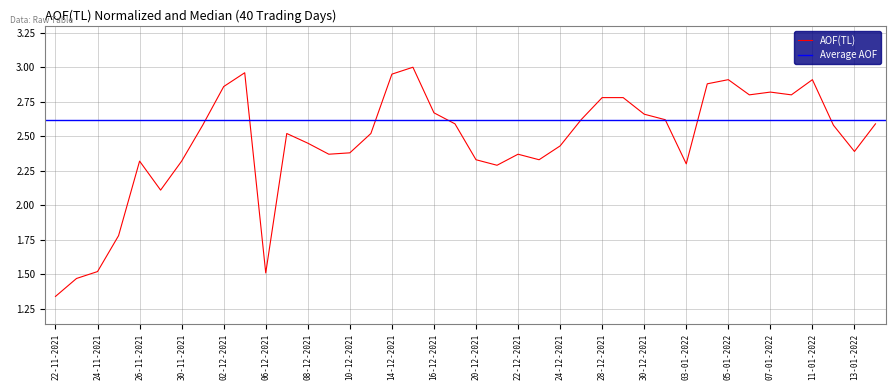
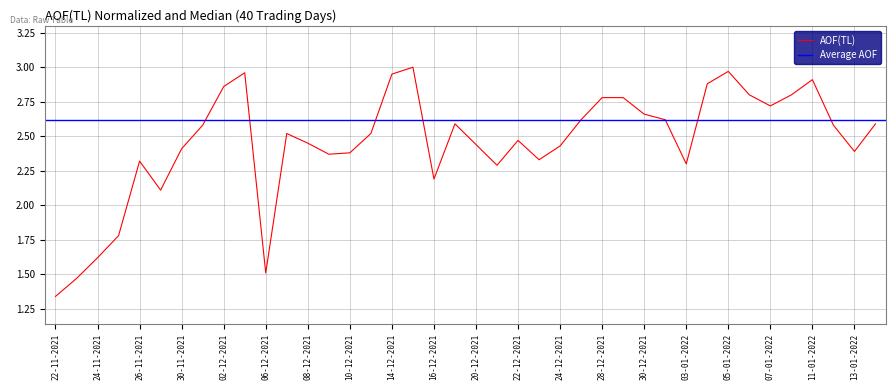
  {
    "22-11-2021": 1.34,
-   "24-11-2021": 1.52,
+   "24-11-2021": 1.62,
    "26-11-2021": 2.32,
-   "30-11-2021": 2.32,
+   "30-11-2021": 2.41,
    "02-12-2021": 2.86,
    "06-12-2021": 1.51,
    "08-12-2021": 2.45,
    "10-12-2021": 2.38,
    "14-12-2021": 2.95,
-   "16-12-2021": 2.67,
-   "20-12-2021": 2.33,
-   "22-12-2021": 2.37,
+   "16-12-2021": 2.19,
+   "20-12-2021": 2.44,
+   "22-12-2021": 2.47,
    "24-12-2021": 2.43,
    "28-12-2021": 2.78,
    "30-12-2021": 2.66,
    "03-01-2022": 2.30,
-   "05-01-2022": 2.91,
-   "07-01-2022": 2.82,
+   "05-01-2022": 2.97,
+   "07-01-2022": 2.72,
    "11-01-2022": 2.91,
    "13-01-2022": 2.39
  }
